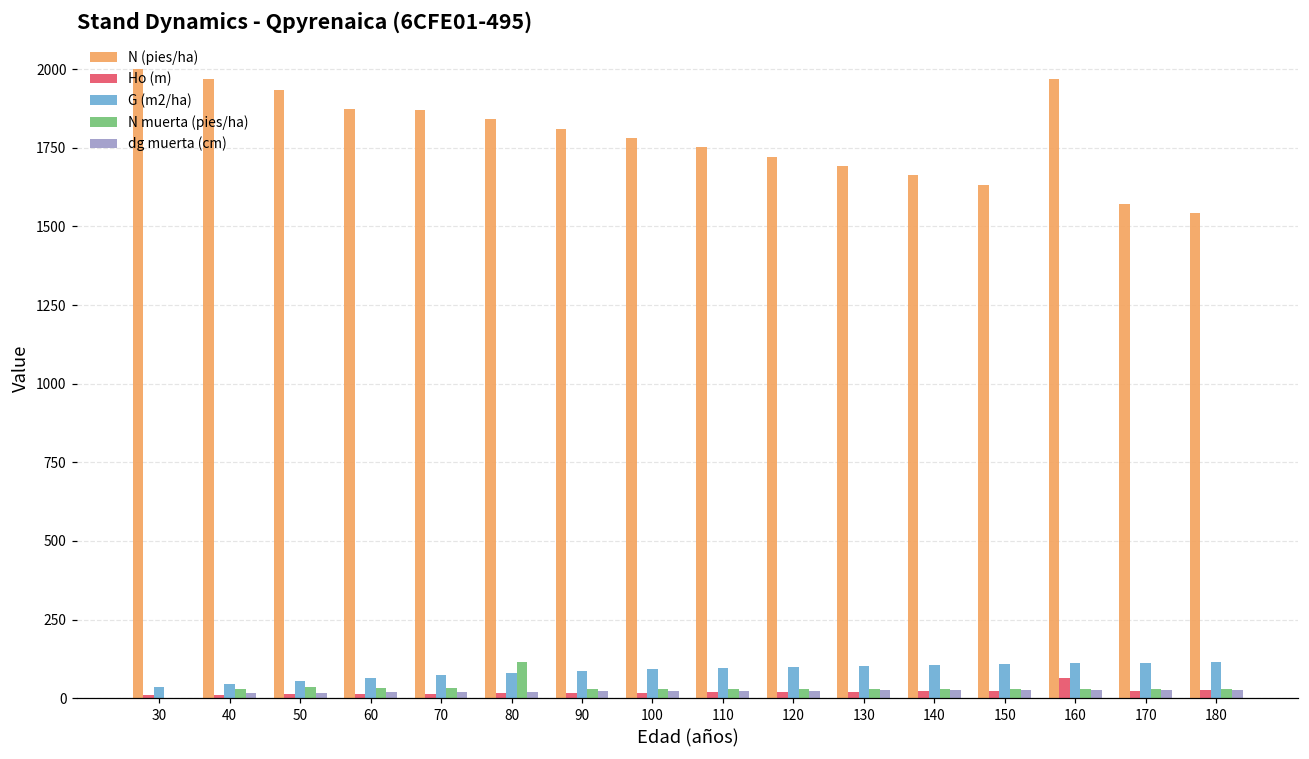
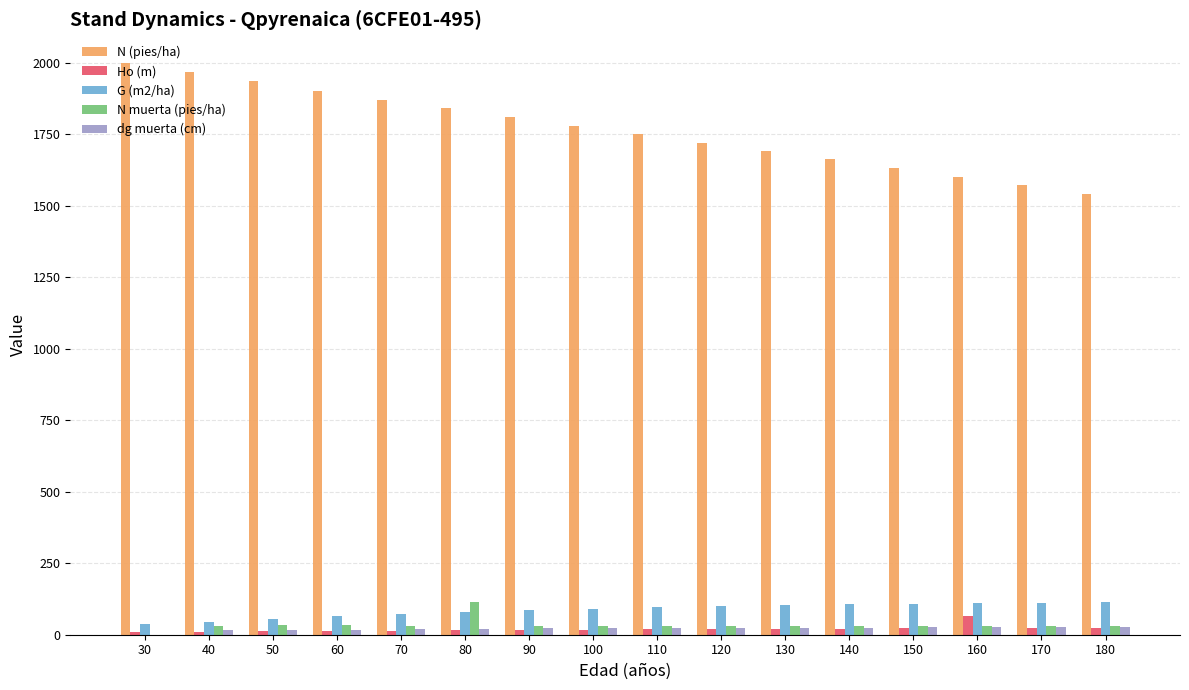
  {
    "N (pies/ha)": {
      "30": 2000,
      "40": 1970,
      "50": 1940,
-     "60": 1870,
+     "60": 1900,
      "70": 1870,
      "80": 1840,
      "90": 1810,
      "100": 1780,
      "110": 1750,
      "120": 1720,
      "130": 1690,
      "140": 1660,
      "150": 1630,
-     "160": 1970,
+     "160": 1600,
      "170": 1570,
      "180": 1540
    },
    "Ho (m)": {
      "30": 10,
      "40": 10,
      "50": 10,
      "60": 10,
      "70": 10,
      "80": 20,
      "90": 20,
      "100": 20,
      "110": 20,
      "120": 20,
      "130": 20,
      "140": 20,
      "150": 20,
      "160": 60,
      "170": 20,
      "180": 30
    },
    "N muerta (pies/ha)": {
      "30": 0,
      "40": 30,
      "50": 30,
      "60": 30,
      "70": 30,
      "80": 120,
      "90": 30,
      "100": 30,
      "110": 30,
      "120": 30,
      "130": 30,
      "140": 30,
      "150": 30,
      "160": 30,
      "170": 30,
      "180": 30
    }
  }
